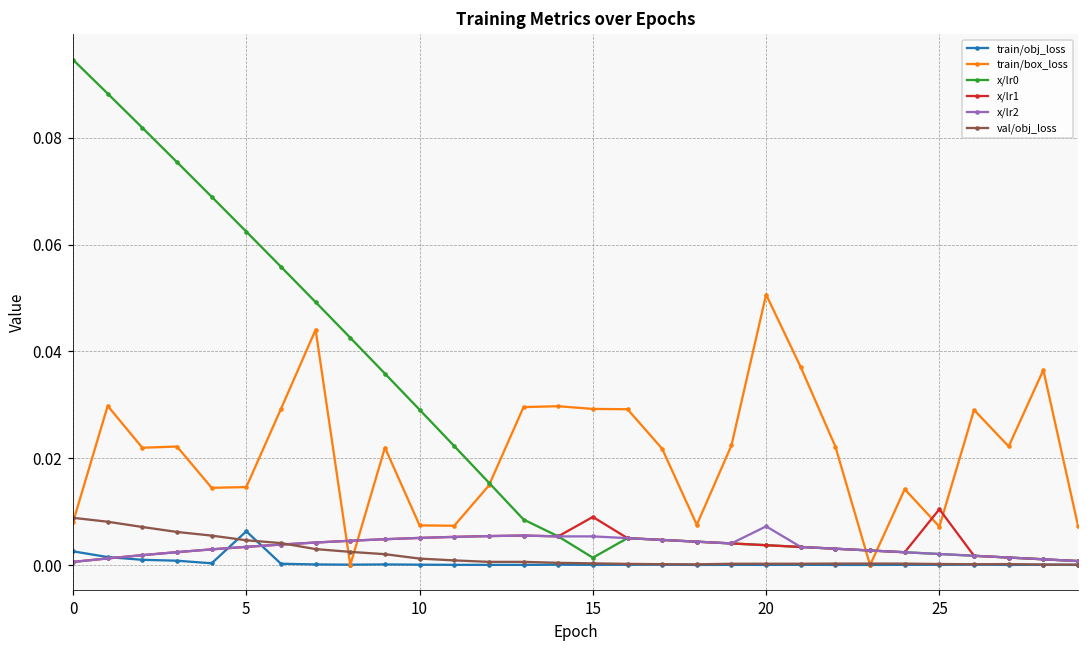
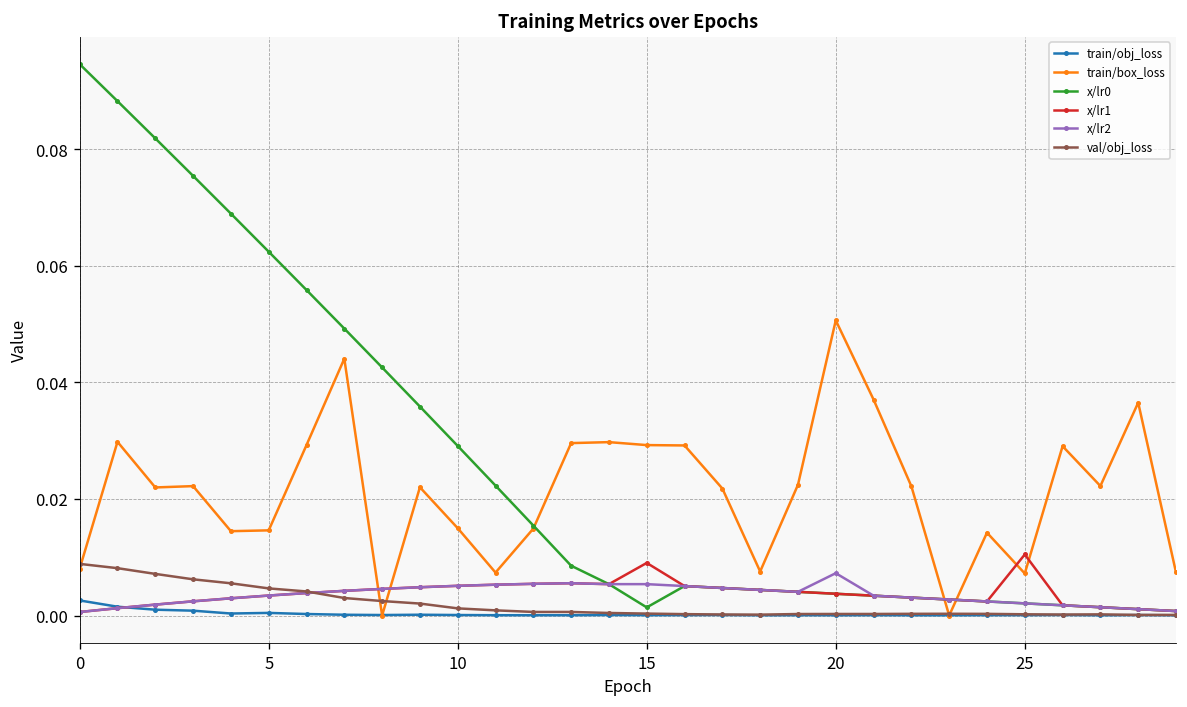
  {
    "train/obj_loss": {
      "0": 0.003,
-     "5": 0.006,
+     "5": 0.000,
      "10": 0.000
    },
    "train/box_loss": {
      "0": 0.008,
      "5": 0.015,
-     "10": 0.007,
+     "10": 0.015,
      "15": 0.029,
      "20": 0.051,
      "25": 0.007
    },
    "x/lr0": {
      "0": 0.095,
      "5": 0.062,
      "10": 0.029,
      "15": 0.001
    },
    "x/lr1": {
      "15": 0.009,
      "25": 0.010
    },
    "x/lr2": {
      "15": 0.005,
      "20": 0.007
    },
    "val/obj_loss": {
      "0": 0.009,
      "5": 0.005,
      "10": 0.001
    }
  }
